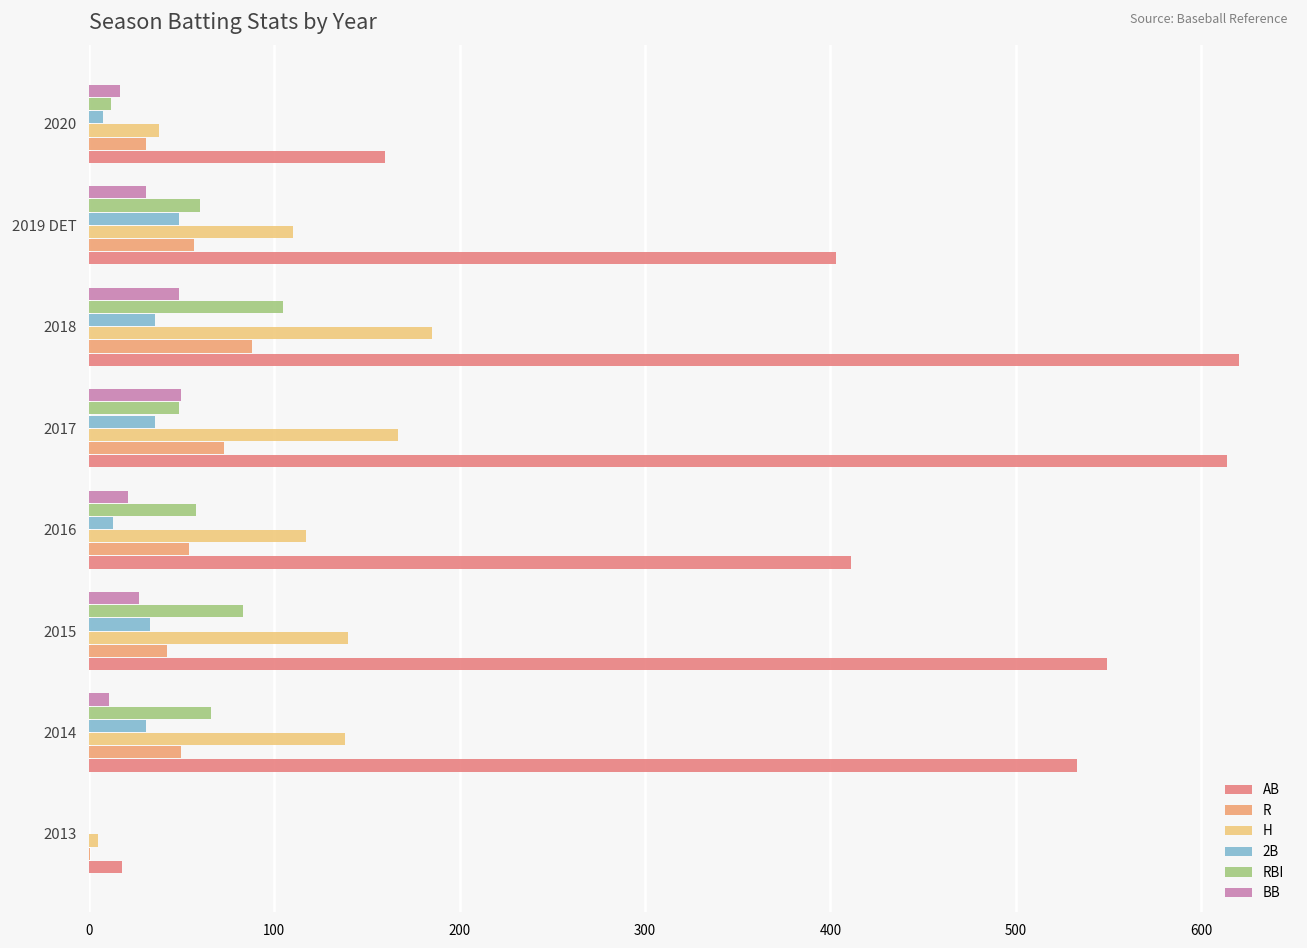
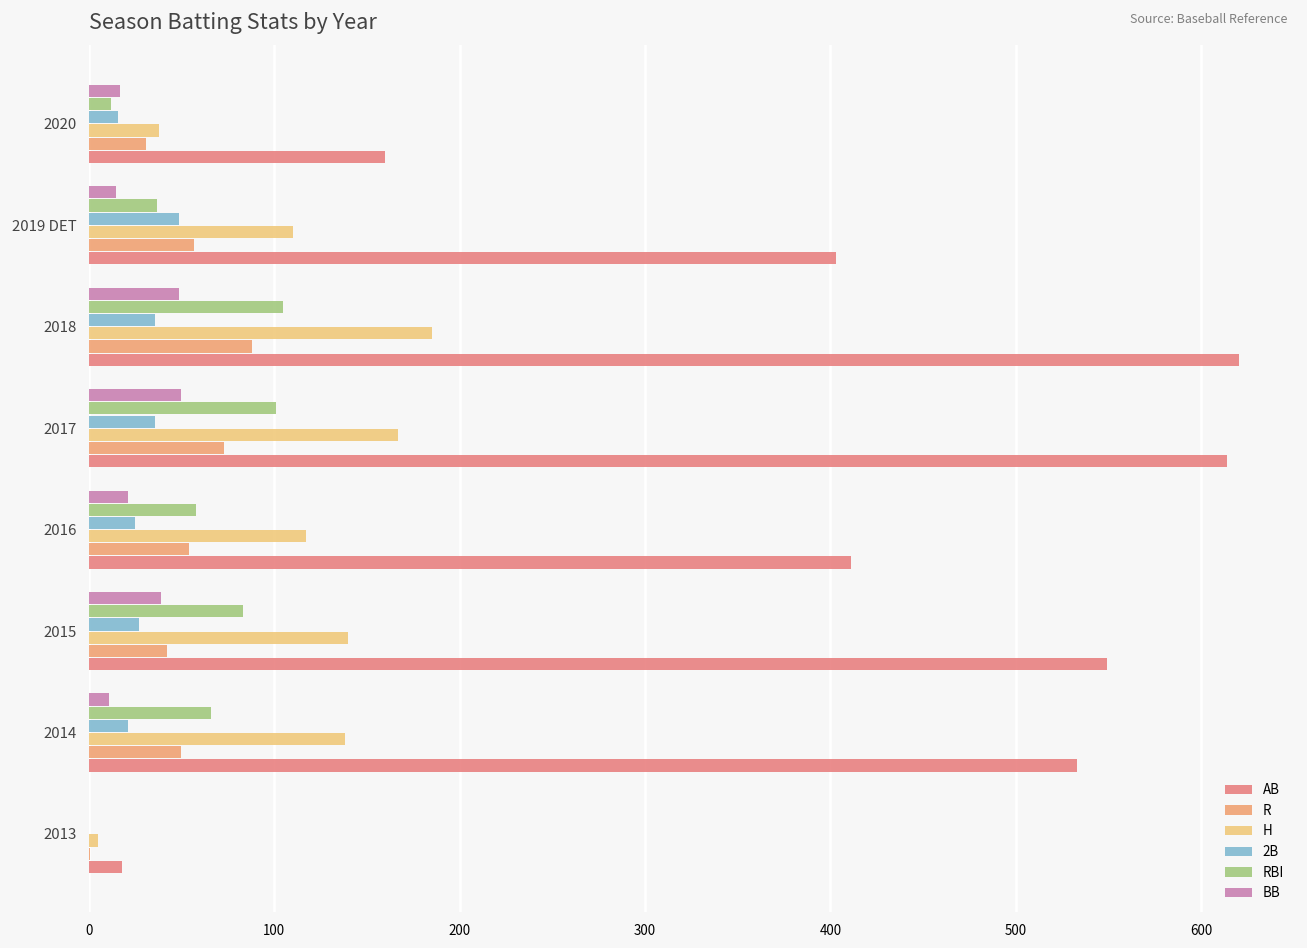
  {
    "2B": {
-     "2020": 8,
+     "2020": 16,
      "2019 DET": 49,
      "2018": 36,
      "2017": 36,
-     "2016": 13,
-     "2015": 33,
-     "2014": 31,
+     "2016": 25,
+     "2015": 27,
+     "2014": 21,
      "2013": 0
    },
    "RBI": {
      "2020": 12,
-     "2019 DET": 60,
+     "2019 DET": 37,
      "2018": 105,
-     "2017": 49,
+     "2017": 101,
      "2016": 58,
      "2015": 83,
      "2014": 66,
      "2013": 0
    },
    "BB": {
      "2020": 17,
-     "2019 DET": 31,
+     "2019 DET": 15,
      "2018": 49,
      "2017": 50,
      "2016": 21,
-     "2015": 27,
+     "2015": 39,
      "2014": 11,
      "2013": 0
    }
  }
